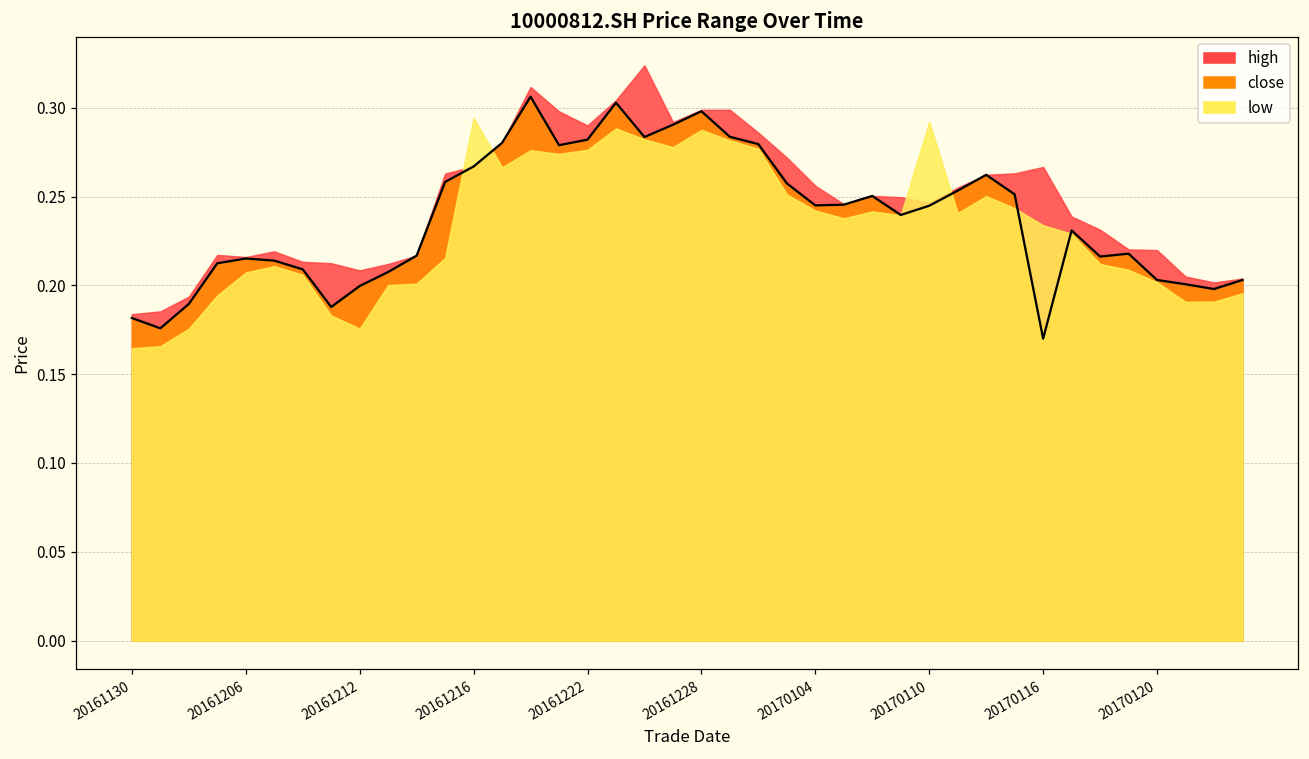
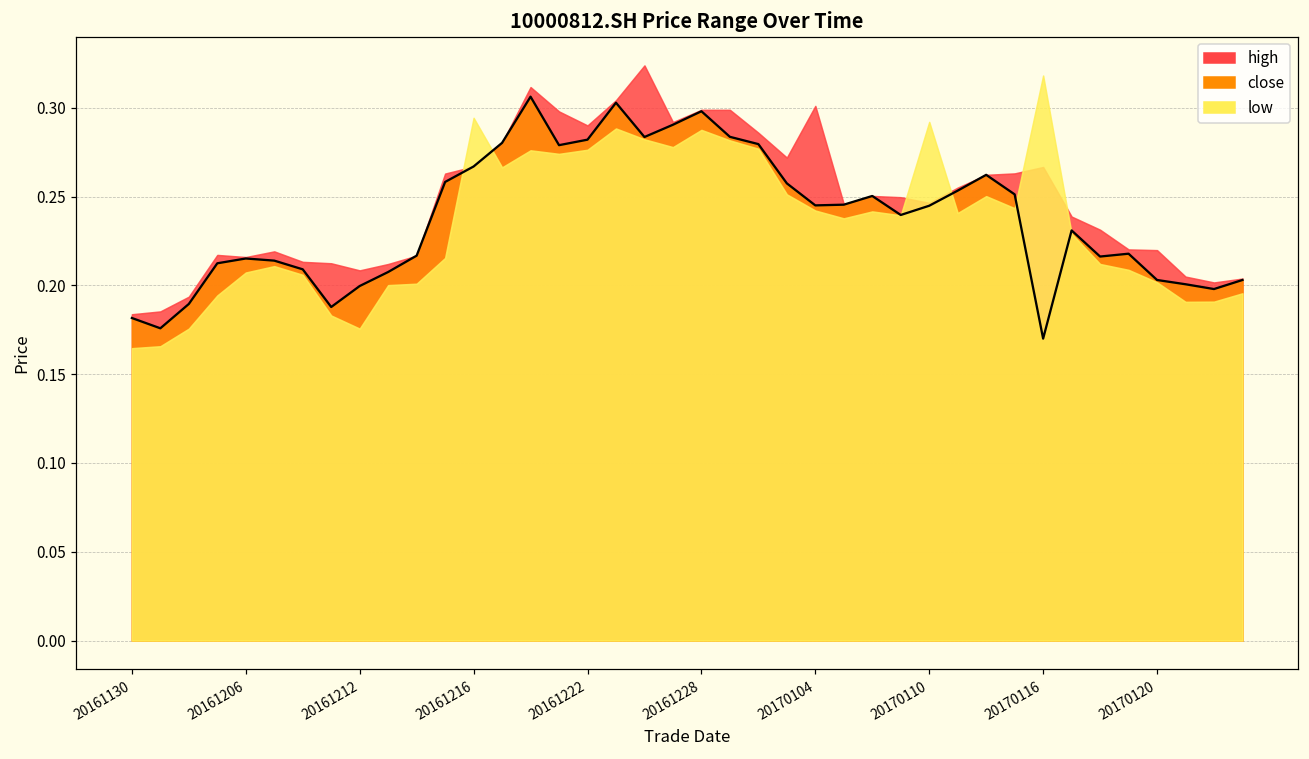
  {
    "high": {
      "20161130": 0.184,
      "20161212": 0.208,
      "20161222": 0.290,
-     "20170104": 0.256,
+     "20170104": 0.301,
      "20170116": 0.267,
      "20170120": 0.220
    },
    "close": {
      "20161130": 0.182,
      "20161212": 0.200,
      "20161222": 0.282,
      "20170104": 0.245,
      "20170116": 0.170
    },
    "low": {
      "20161130": 0.165,
      "20161206": 0.207,
      "20161212": 0.176,
      "20161216": 0.294,
      "20161222": 0.276,
      "20161228": 0.288,
      "20170104": 0.242,
      "20170110": 0.292,
-     "20170116": 0.234
+     "20170116": 0.318
    }
  }
